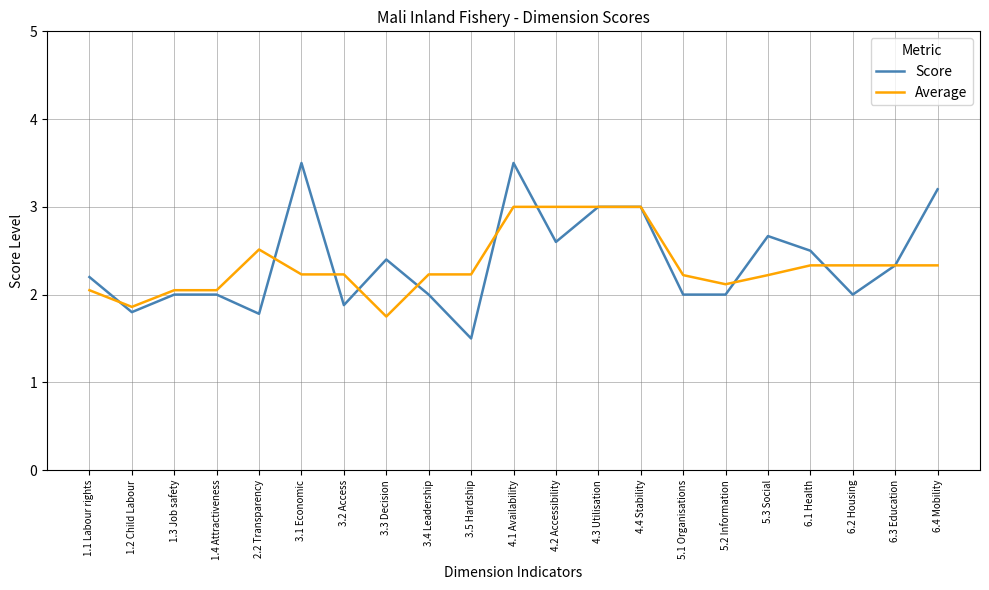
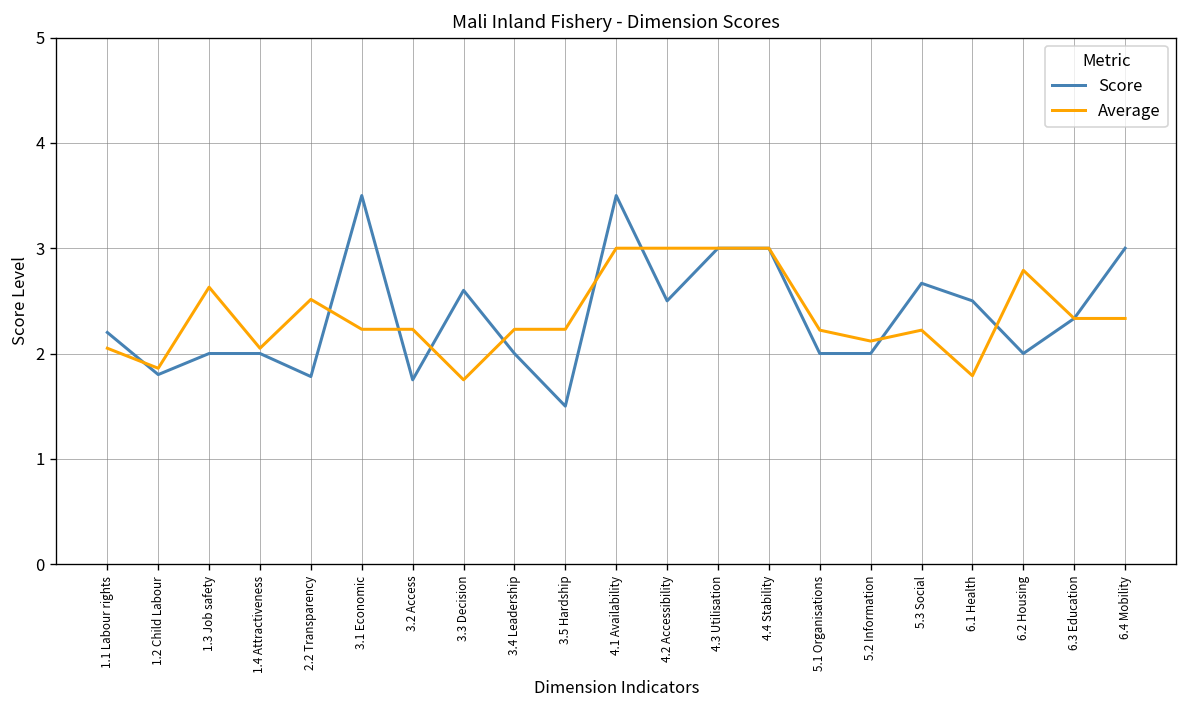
  {
    "Score": {
      "1.1 Labour rights": 2.2,
      "1.2 Child Labour": 1.8,
      "1.3 Job safety": 2.0,
      "1.4 Attractiveness": 2.0,
      "2.2 Transparency": 1.8,
      "3.1 Economic": 3.5,
-     "3.2 Access": 1.9,
-     "3.3 Decision": 2.4,
+     "3.2 Access": 1.8,
+     "3.3 Decision": 2.6,
      "3.4 Leadership": 2.0,
      "3.5 Hardship": 1.5,
      "4.1 Availability": 3.5,
-     "4.2 Accessibility": 2.6,
+     "4.2 Accessibility": 2.5,
      "5.1 Organisations": 2.0,
      "5.2 Information": 2.0,
      "5.3 Social": 2.7,
      "6.1 Health": 2.5,
      "6.2 Housing": 2.0,
-     "6.4 Mobility": 3.2
+     "6.4 Mobility": 3.0
    },
    "Average": {
      "1.1 Labour rights": 2.1,
      "1.2 Child Labour": 1.9,
-     "1.3 Job safety": 2.1,
+     "1.3 Job safety": 2.6,
      "1.4 Attractiveness": 2.1,
      "2.2 Transparency": 2.5,
      "3.1 Economic": 2.2,
      "3.2 Access": 2.2,
      "3.3 Decision": 1.8,
      "3.4 Leadership": 2.2,
      "3.5 Hardship": 2.2,
      "4.1 Availability": 3.0,
      "4.2 Accessibility": 3.0,
      "5.1 Organisations": 2.2,
      "5.2 Information": 2.1,
      "5.3 Social": 2.2,
-     "6.1 Health": 2.3,
-     "6.2 Housing": 2.3,
+     "6.1 Health": 1.8,
+     "6.2 Housing": 2.8,
      "6.4 Mobility": 2.3
    }
  }
